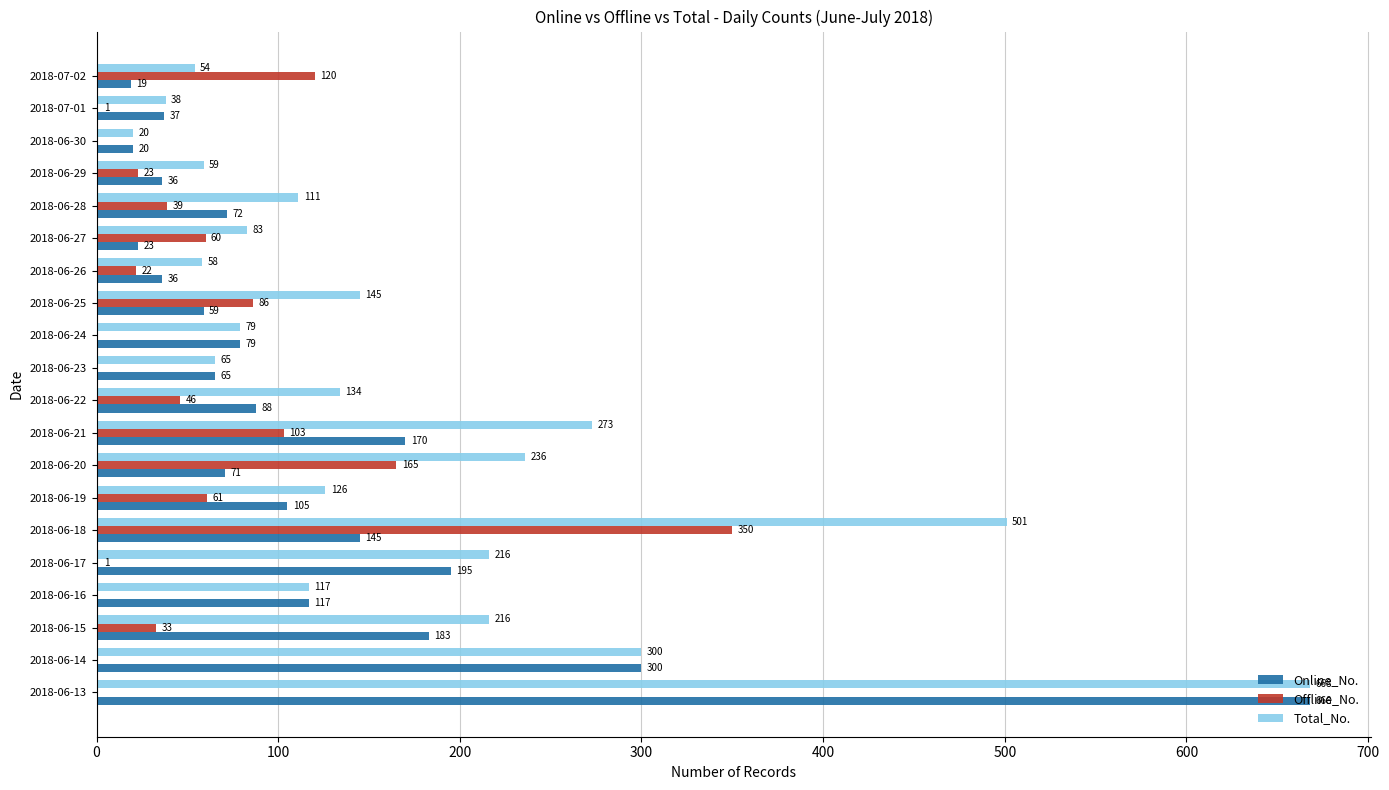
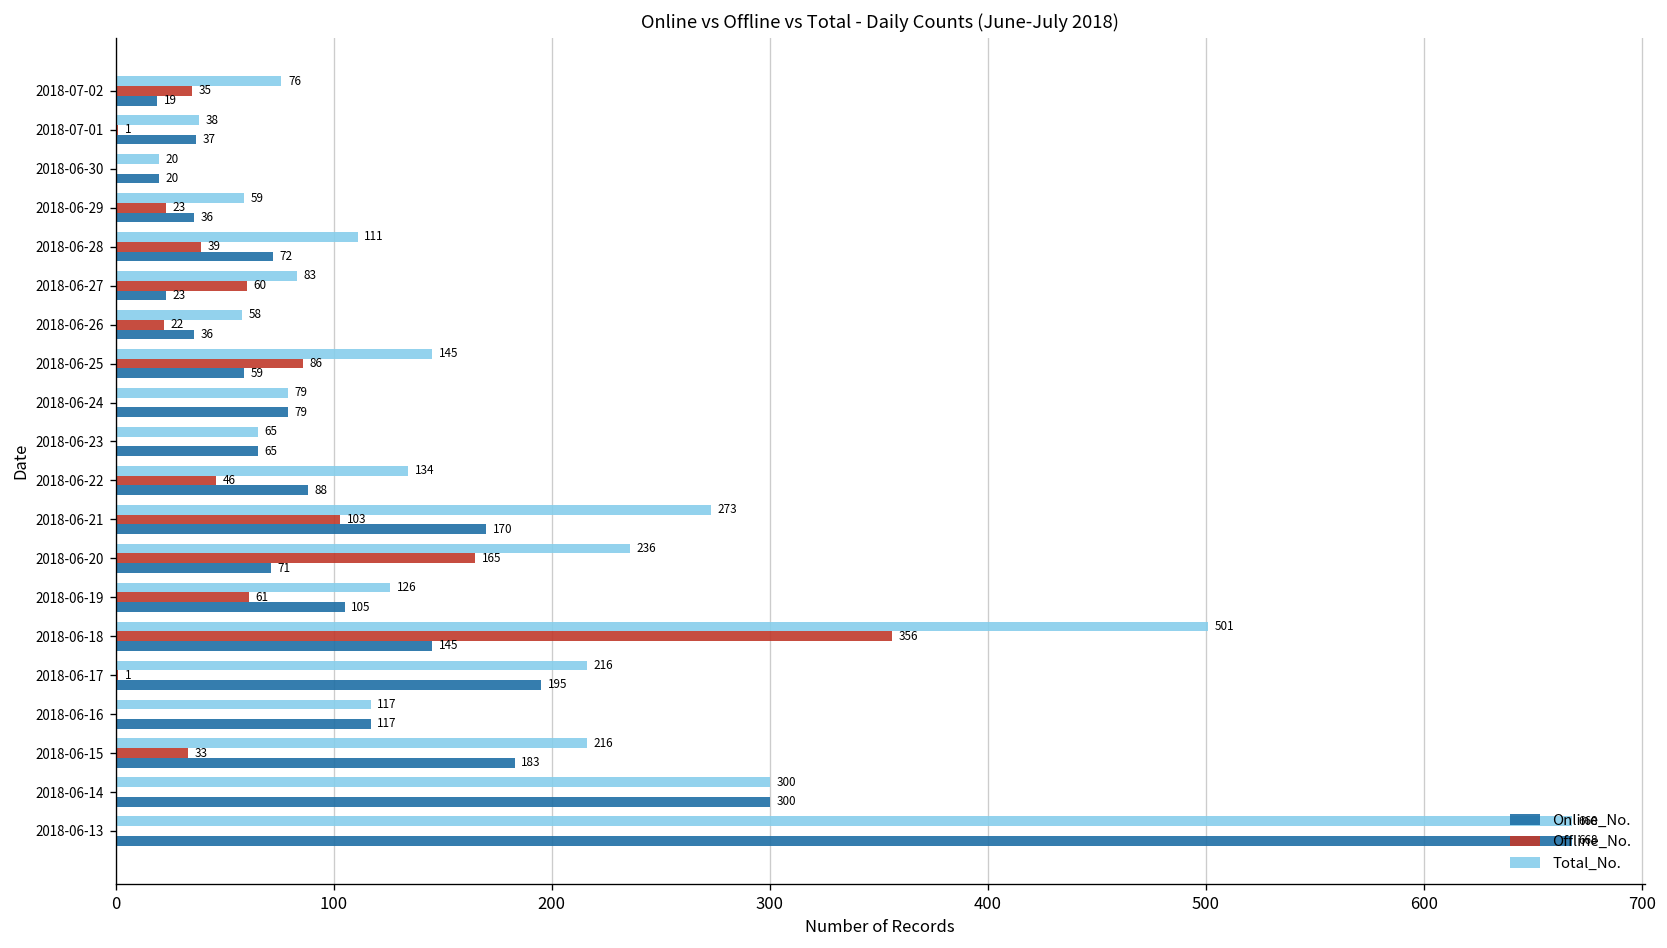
  {
    "Online_No.": {
      "2018-07-02": 19,
      "2018-07-01": 37,
      "2018-06-30": 20,
      "2018-06-29": 36,
      "2018-06-28": 72,
      "2018-06-27": 23,
      "2018-06-26": 36,
      "2018-06-25": 59,
      "2018-06-24": 79,
      "2018-06-23": 65,
      "2018-06-22": 88,
      "2018-06-21": 170,
      "2018-06-20": 71,
      "2018-06-19": 105,
      "2018-06-18": 145,
      "2018-06-17": 195,
      "2018-06-16": 117,
      "2018-06-15": 183,
      "2018-06-14": 300,
      "2018-06-13": 668
    },
    "Offline_No.": {
-     "2018-07-02": 120,
+     "2018-07-02": 35,
      "2018-07-01": 1,
      "2018-06-29": 23,
      "2018-06-28": 39,
      "2018-06-27": 60,
      "2018-06-26": 22,
      "2018-06-25": 86,
      "2018-06-22": 46,
      "2018-06-21": 103,
      "2018-06-20": 165,
      "2018-06-19": 61,
-     "2018-06-18": 350,
+     "2018-06-18": 356,
      "2018-06-17": 1,
      "2018-06-15": 33
    },
    "Total_No.": {
-     "2018-07-02": 54,
+     "2018-07-02": 76,
      "2018-07-01": 38,
      "2018-06-30": 20,
      "2018-06-29": 59,
      "2018-06-28": 111,
      "2018-06-27": 83,
      "2018-06-26": 58,
      "2018-06-25": 145,
      "2018-06-24": 79,
      "2018-06-23": 65,
      "2018-06-22": 134,
      "2018-06-21": 273,
      "2018-06-20": 236,
      "2018-06-19": 126,
      "2018-06-18": 501,
      "2018-06-17": 216,
      "2018-06-16": 117,
      "2018-06-15": 216,
      "2018-06-14": 300,
      "2018-06-13": 668
    }
  }
